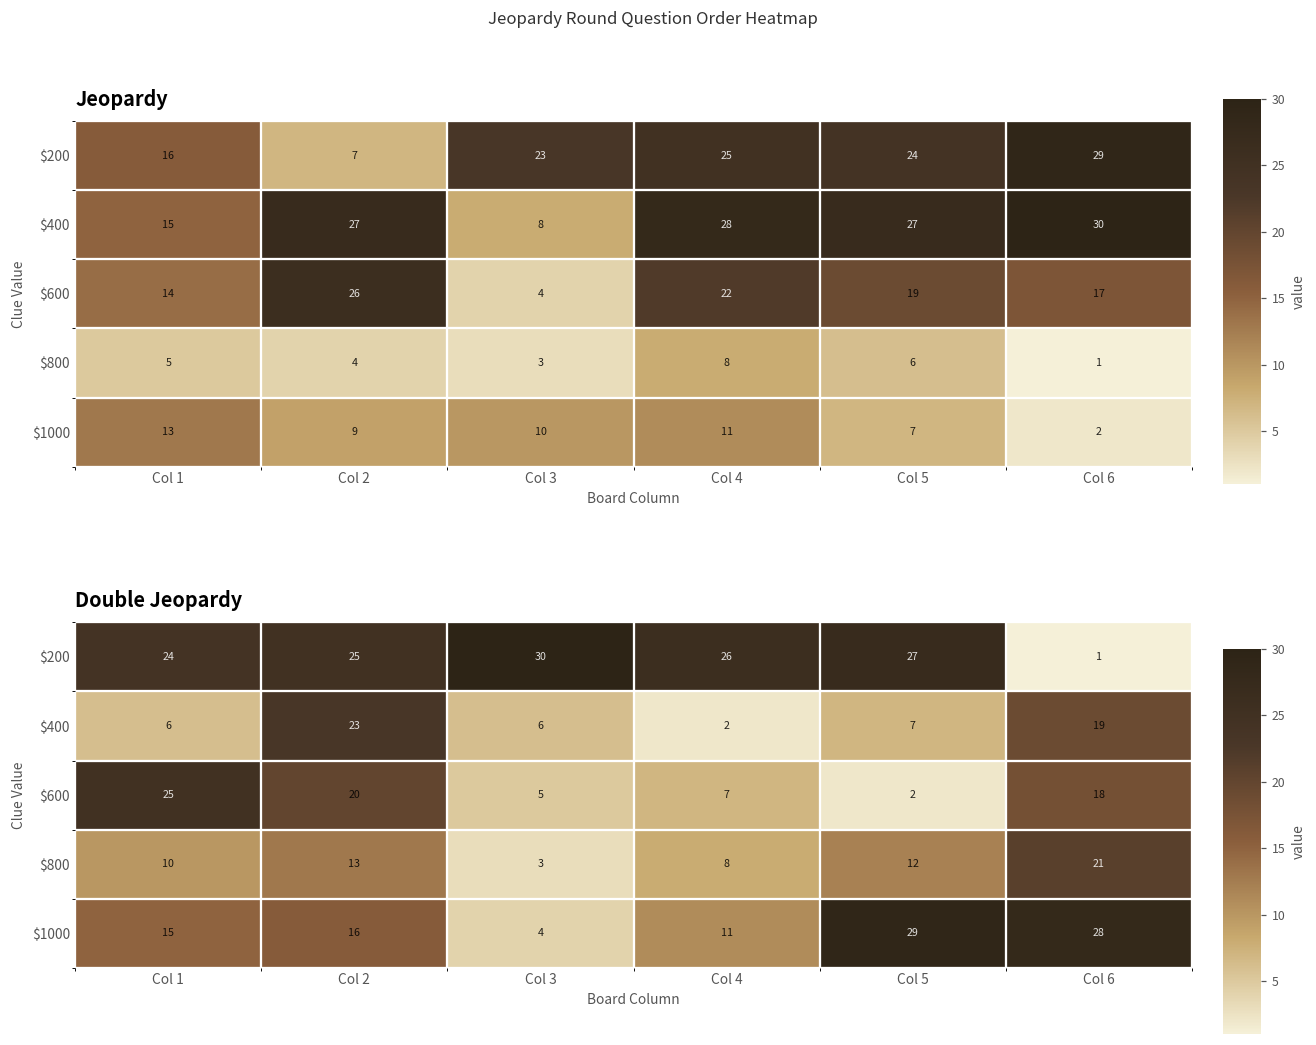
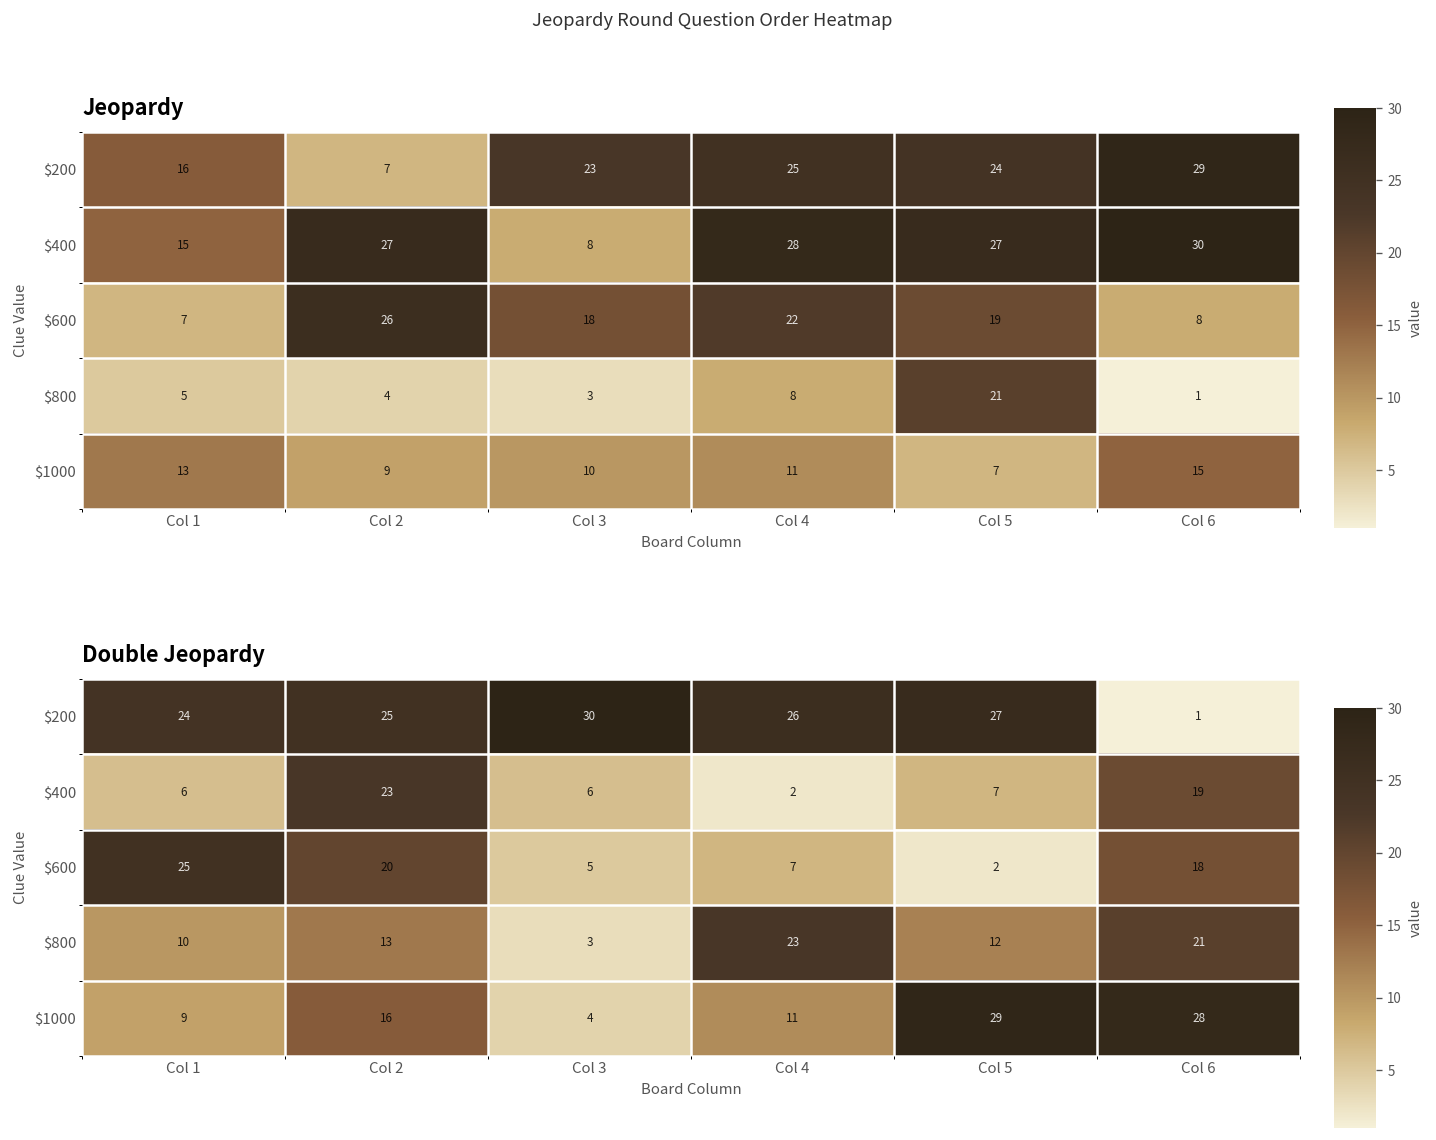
  {
    "Jeopardy": {
      "$200": {
        "Col 1": 16,
        "Col 2": 7,
        "Col 3": 23,
        "Col 4": 25,
        "Col 5": 24,
        "Col 6": 29
      },
      "$400": {
        "Col 1": 15,
        "Col 2": 27,
        "Col 3": 8,
        "Col 4": 28,
        "Col 5": 27,
        "Col 6": 30
      },
      "$600": {
-       "Col 1": 14,
+       "Col 1": 7,
        "Col 2": 26,
-       "Col 3": 4,
+       "Col 3": 18,
        "Col 4": 22,
        "Col 5": 19,
-       "Col 6": 17
+       "Col 6": 8
      },
      "$800": {
        "Col 1": 5,
        "Col 2": 4,
        "Col 3": 3,
        "Col 4": 8,
-       "Col 5": 6,
+       "Col 5": 21,
        "Col 6": 1
      },
      "$1000": {
        "Col 1": 13,
        "Col 2": 9,
        "Col 3": 10,
        "Col 4": 11,
        "Col 5": 7,
-       "Col 6": 2
+       "Col 6": 15
      }
    },
    "Double Jeopardy": {
      "$200": {
        "Col 1": 24,
        "Col 2": 25,
        "Col 3": 30,
        "Col 4": 26,
        "Col 5": 27,
        "Col 6": 1
      },
      "$400": {
        "Col 1": 6,
        "Col 2": 23,
        "Col 3": 6,
        "Col 4": 2,
        "Col 5": 7,
        "Col 6": 19
      },
      "$600": {
        "Col 1": 25,
        "Col 2": 20,
        "Col 3": 5,
        "Col 4": 7,
        "Col 5": 2,
        "Col 6": 18
      },
      "$800": {
        "Col 1": 10,
        "Col 2": 13,
        "Col 3": 3,
-       "Col 4": 8,
+       "Col 4": 23,
        "Col 5": 12,
        "Col 6": 21
      },
      "$1000": {
-       "Col 1": 15,
+       "Col 1": 9,
        "Col 2": 16,
        "Col 3": 4,
        "Col 4": 11,
        "Col 5": 29,
        "Col 6": 28
      }
    }
  }
